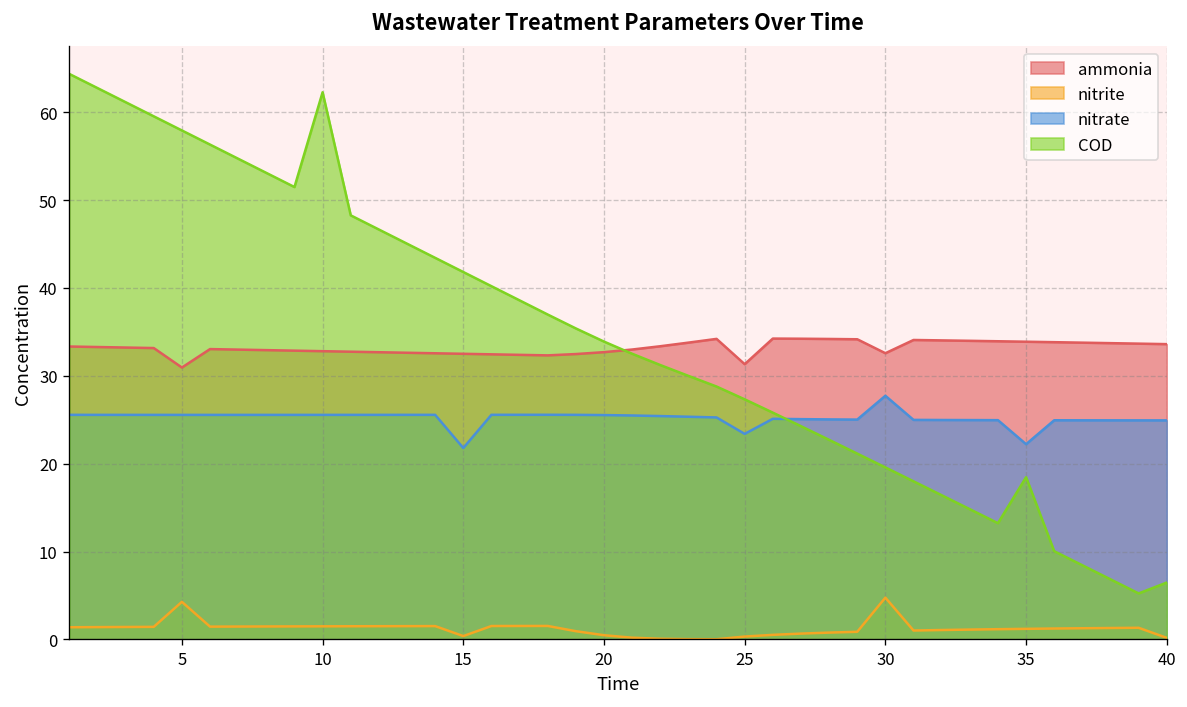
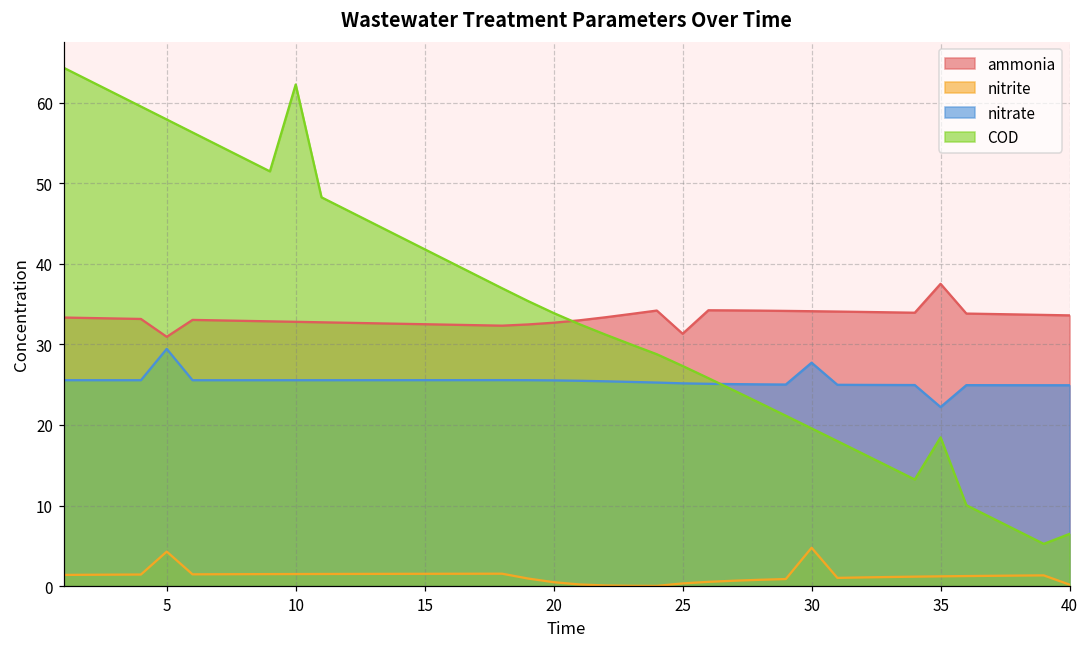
  {
    "ammonia": {
      "5": 31,
      "10": 33,
      "15": 33,
      "20": 33,
      "25": 31,
-     "30": 33,
-     "35": 34,
+     "30": 34,
+     "35": 38,
      "40": 34
    },
    "nitrite": {
      "5": 4,
      "10": 1,
-     "15": 0,
+     "15": 2,
      "20": 0,
      "25": 0,
      "30": 5,
      "35": 1,
      "40": 0
    },
    "nitrate": {
-     "5": 26,
+     "5": 29,
      "10": 26,
-     "15": 22,
+     "15": 26,
      "20": 26,
-     "25": 23,
+     "25": 25,
      "30": 28,
      "35": 22,
      "40": 25
    },
    "COD": {
      "5": 58,
      "10": 62,
      "15": 42,
      "20": 34,
      "25": 27,
      "30": 20,
      "35": 18,
      "40": 6
    }
  }
